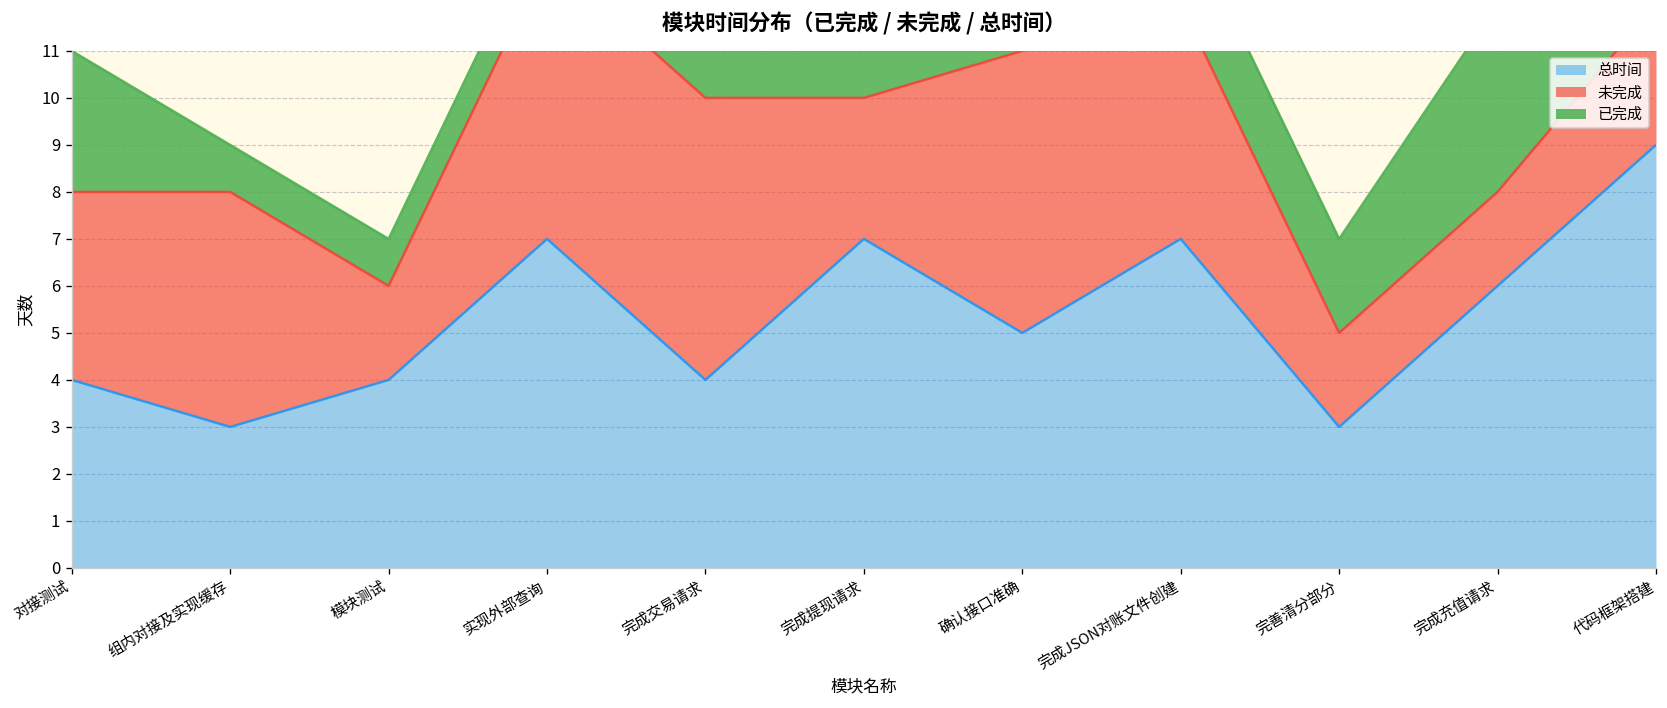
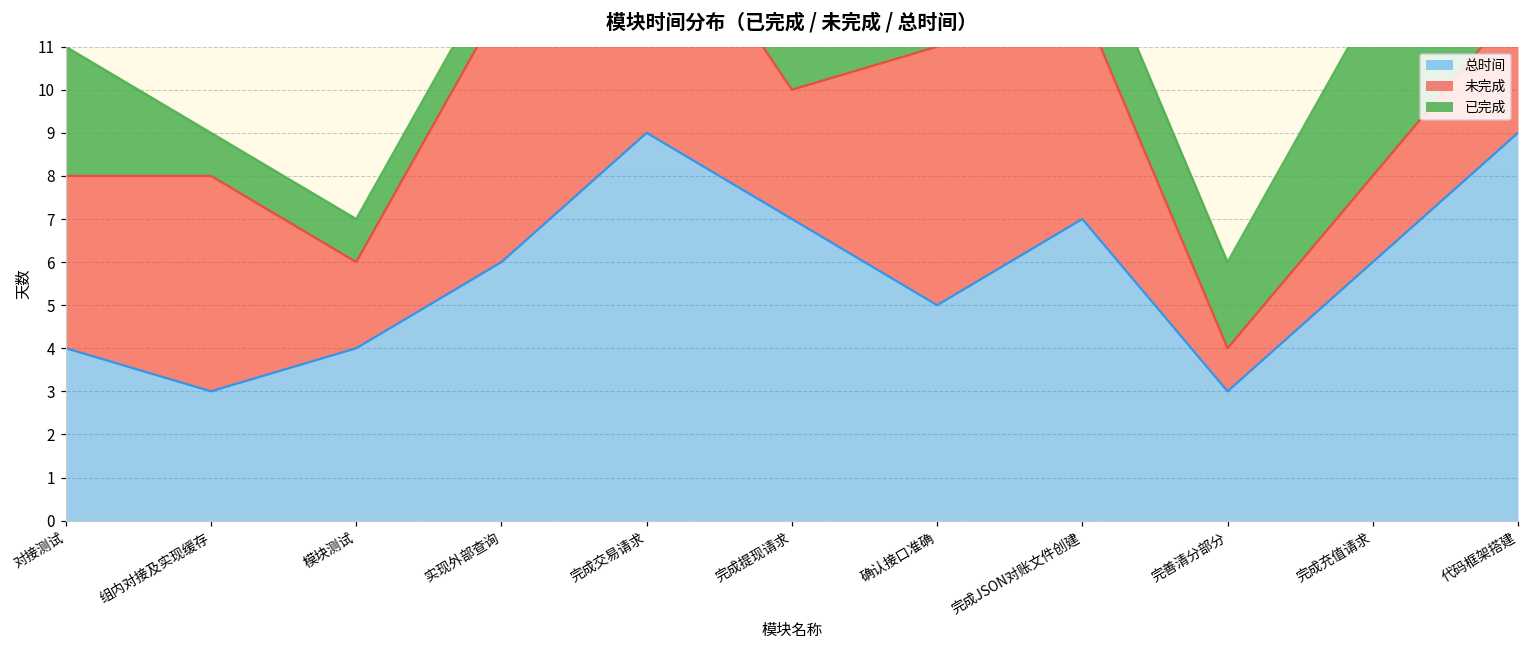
  {
    "总时间": {
      "对接测试": 4,
      "组内对接及实现缓存": 3,
      "模块测试": 4,
-     "实现外部查询": 7,
-     "完成交易请求": 4,
+     "实现外部查询": 6,
+     "完成交易请求": 9,
      "完成提现请求": 7,
      "确认接口准确": 5,
      "完成JSON对账文件创建": 7,
      "完善清分部分": 3,
      "完成充值请求": 6,
      "代码框架搭建": 9
    },
    "未完成": {
      "对接测试": 4,
      "组内对接及实现缓存": 5,
      "模块测试": 2,
      "完成提现请求": 3,
-     "完善清分部分": 2,
+     "完善清分部分": 1,
      "完成充值请求": 2
    },
    "已完成": {
      "对接测试": 3,
      "组内对接及实现缓存": 1,
      "模块测试": 1,
      "完善清分部分": 2
    }
  }
